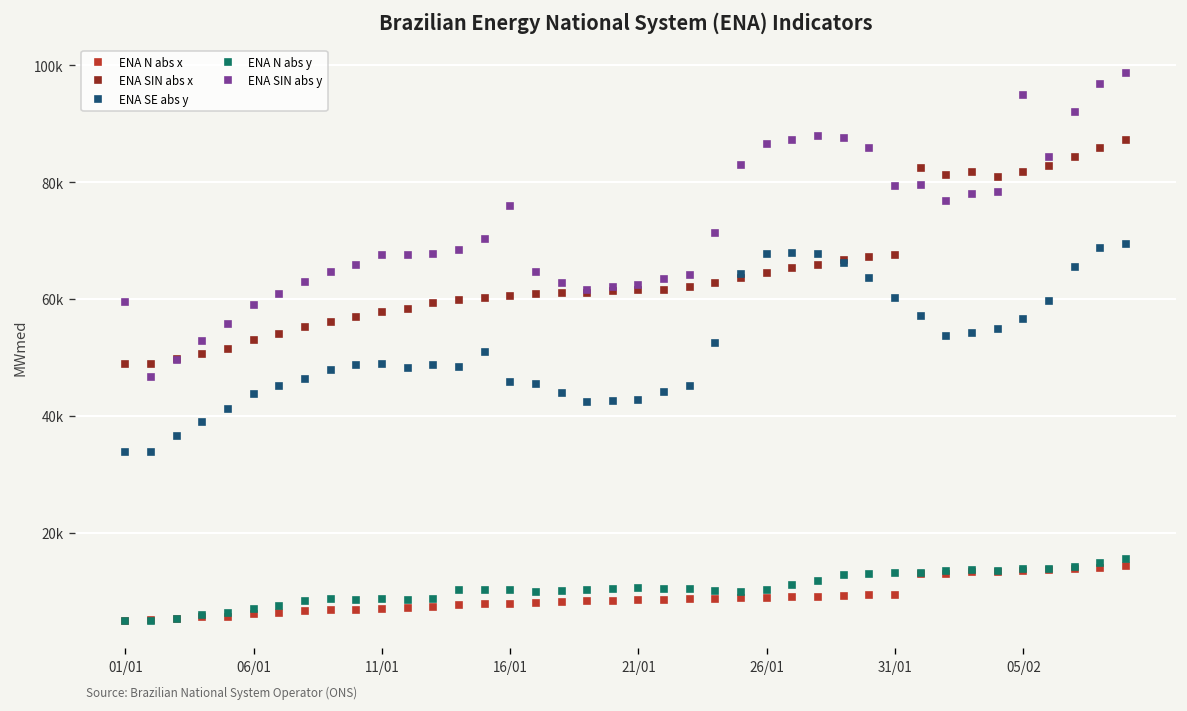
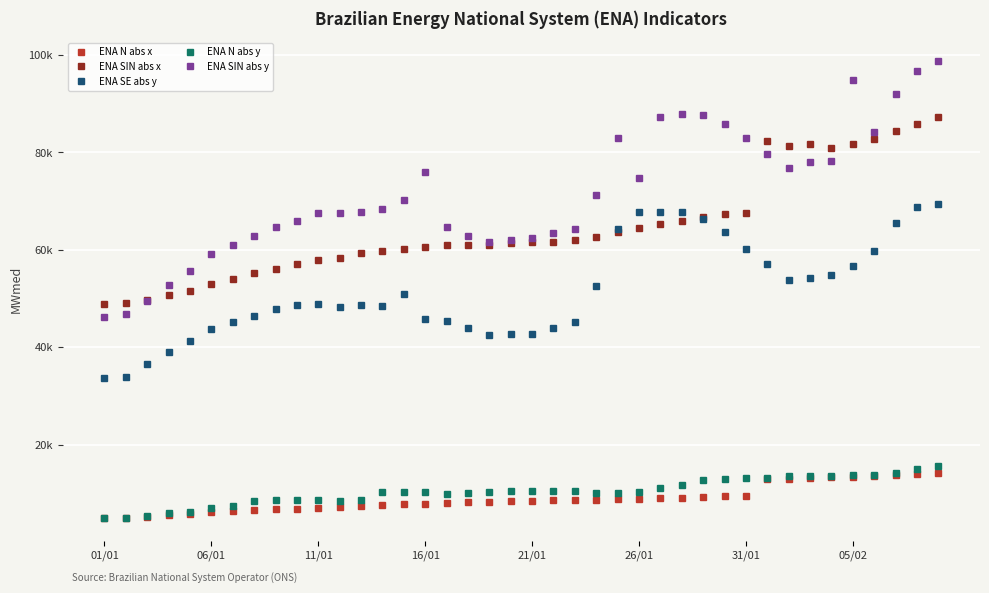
  {
    "ENA SIN abs y": {
-     "01/01": 60000,
+     "01/01": 46000,
      "06/01": 59000,
      "11/01": 68000,
      "16/01": 76000,
      "21/01": 62000,
-     "26/01": 86000,
-     "31/01": 79000,
+     "26/01": 75000,
+     "31/01": 83000,
      "05/02": 95000
    }
  }
